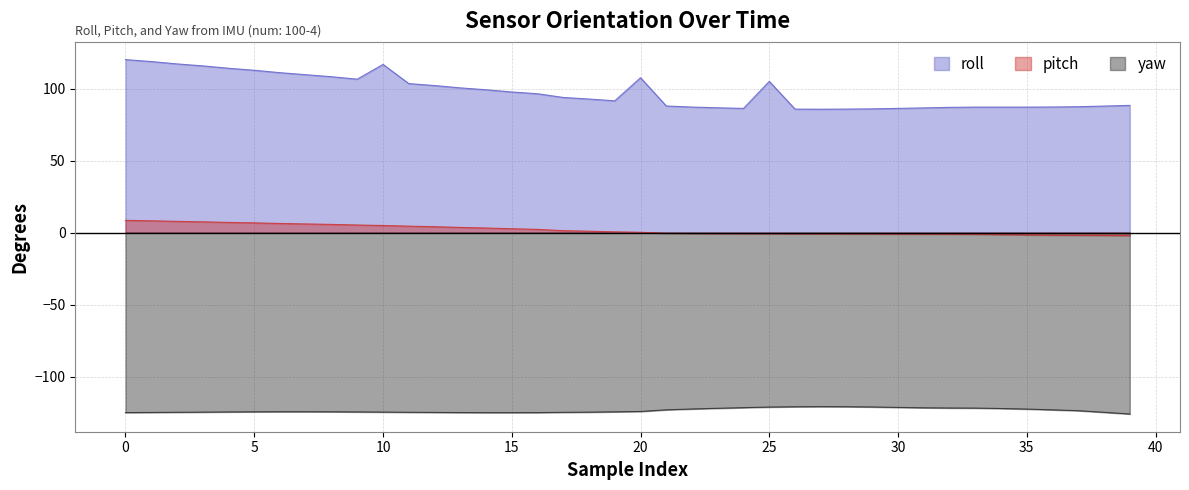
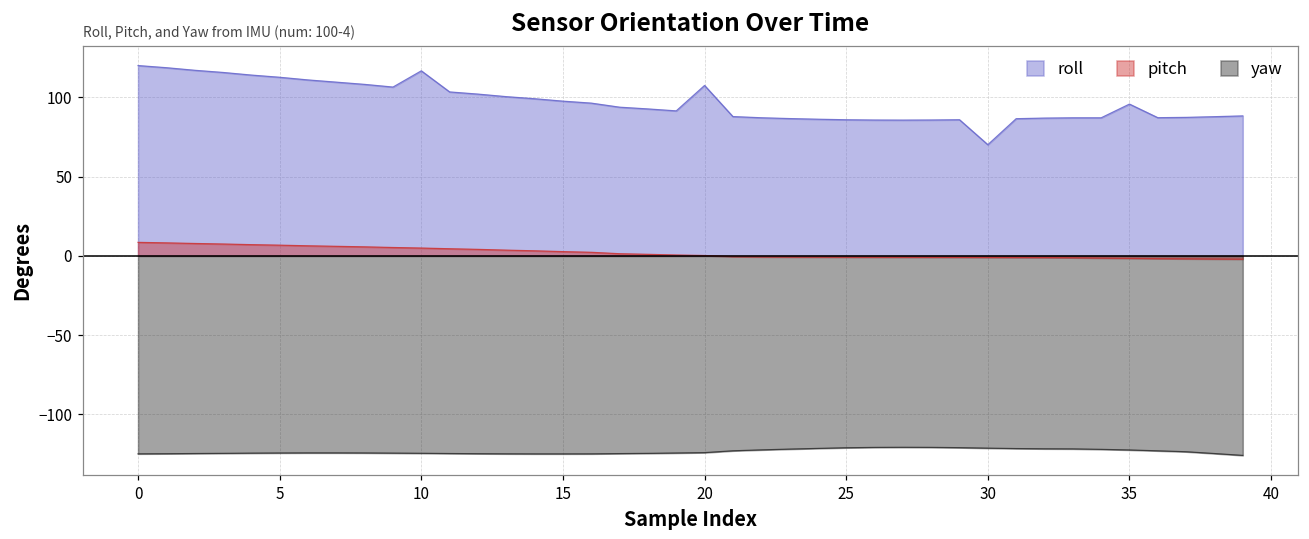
  {
    "roll": {
      "5": 113,
      "10": 117,
      "15": 98,
      "20": 108,
-     "25": 105,
-     "30": 86,
-     "35": 87
+     "25": 86,
+     "30": 70,
+     "35": 96
    }
  }
